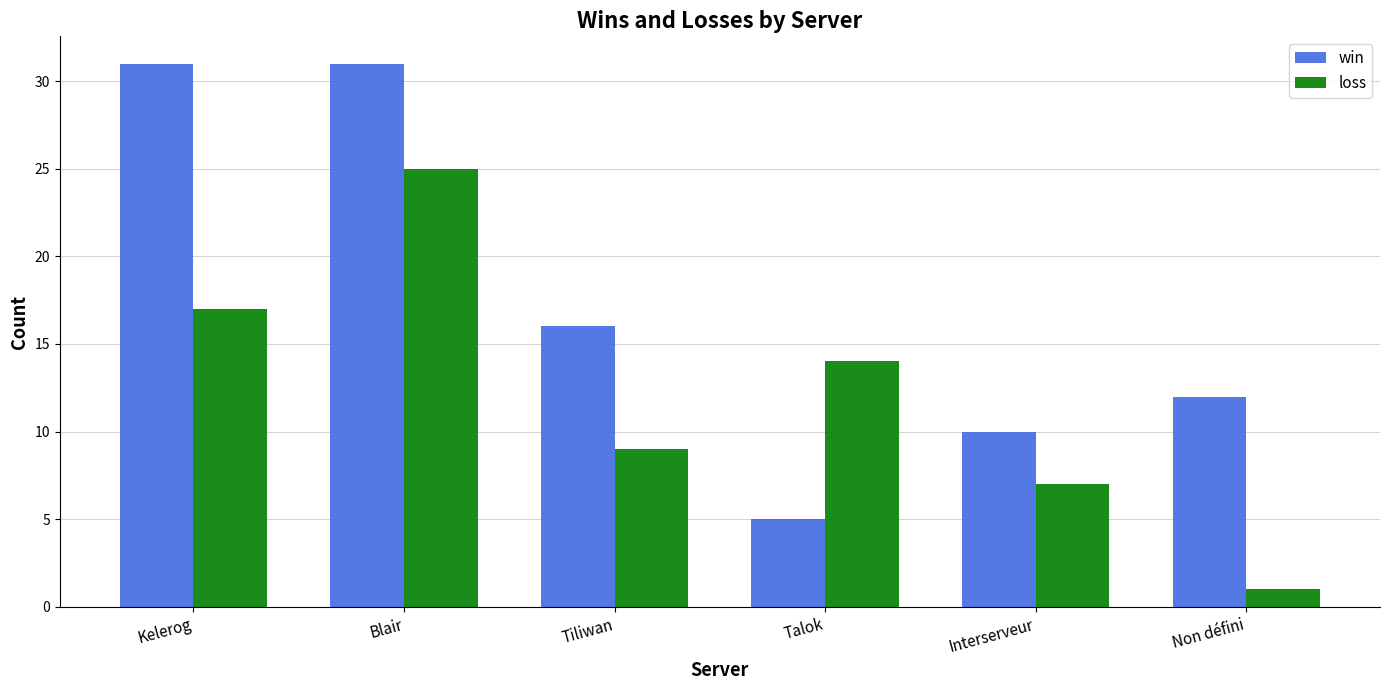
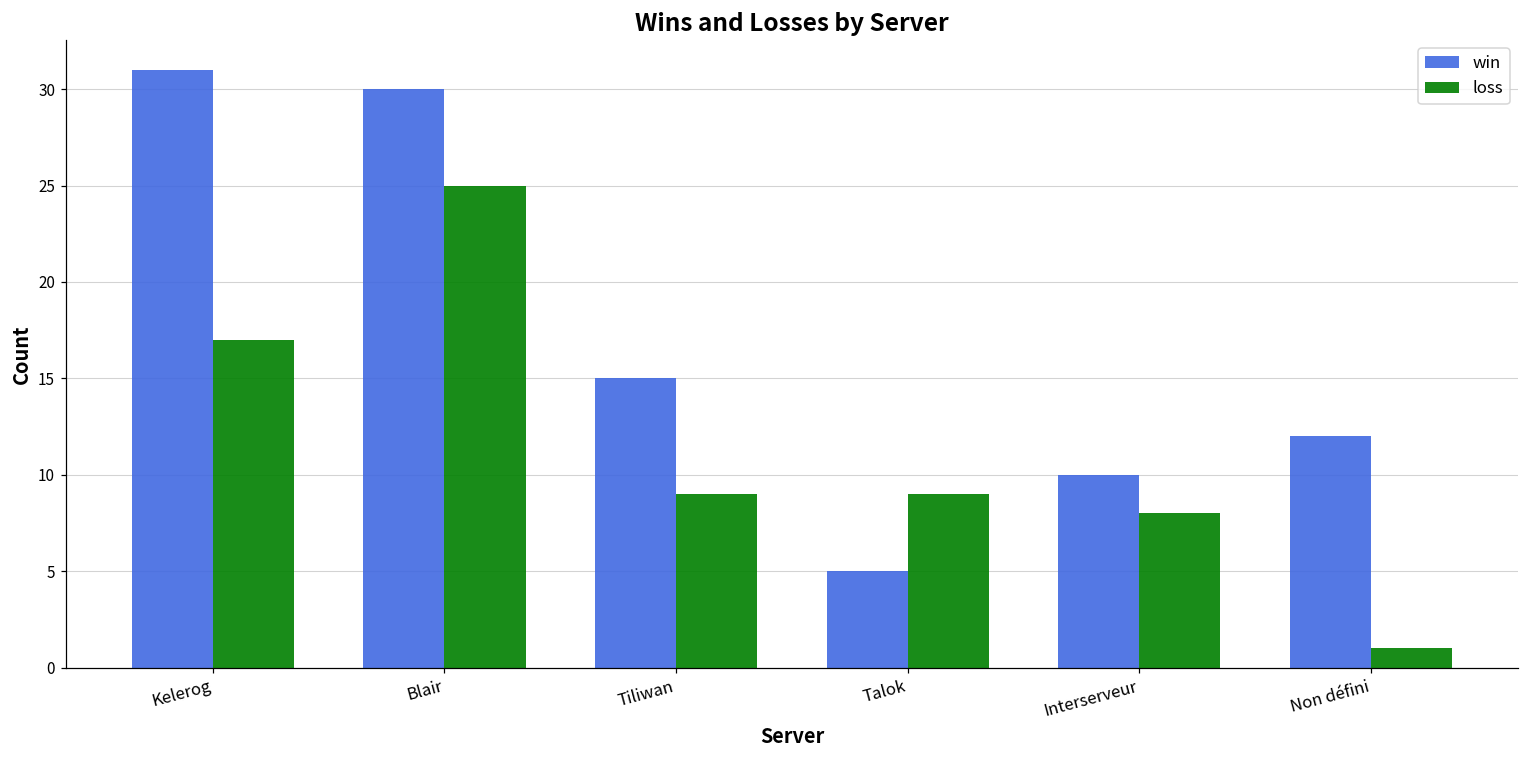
  {
    "win": {
      "Kelerog": 31,
-     "Blair": 31,
-     "Tiliwan": 16,
+     "Blair": 30,
+     "Tiliwan": 15,
      "Talok": 5,
      "Interserveur": 10,
      "Non défini": 12
    },
    "loss": {
      "Kelerog": 17,
      "Blair": 25,
      "Tiliwan": 9,
-     "Talok": 14,
-     "Interserveur": 7,
+     "Talok": 9,
+     "Interserveur": 8,
      "Non défini": 1
    }
  }
